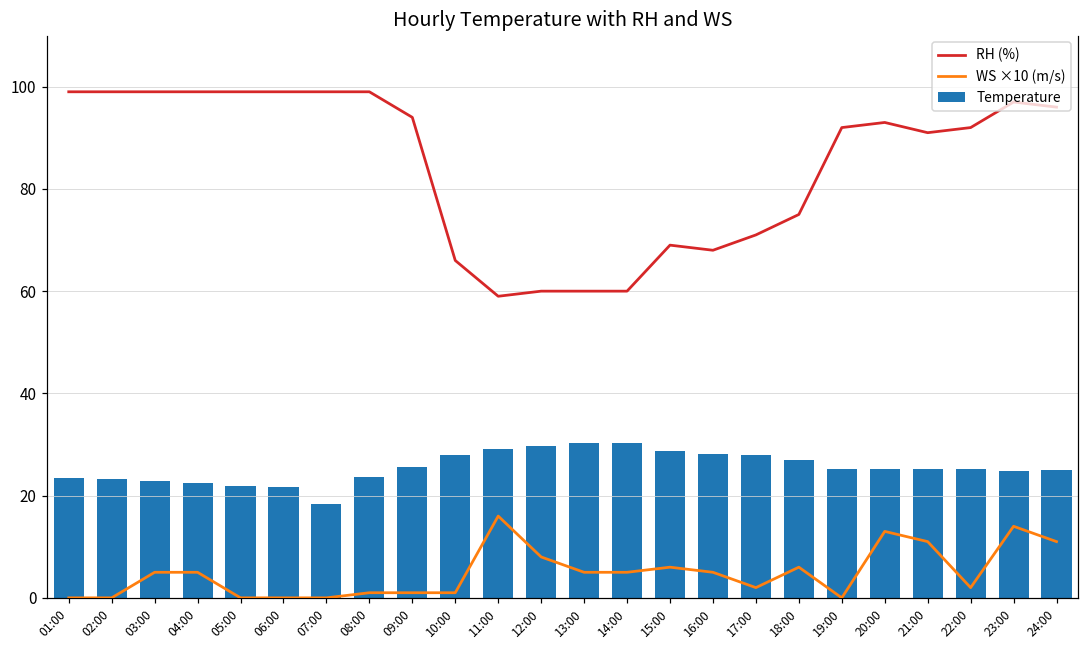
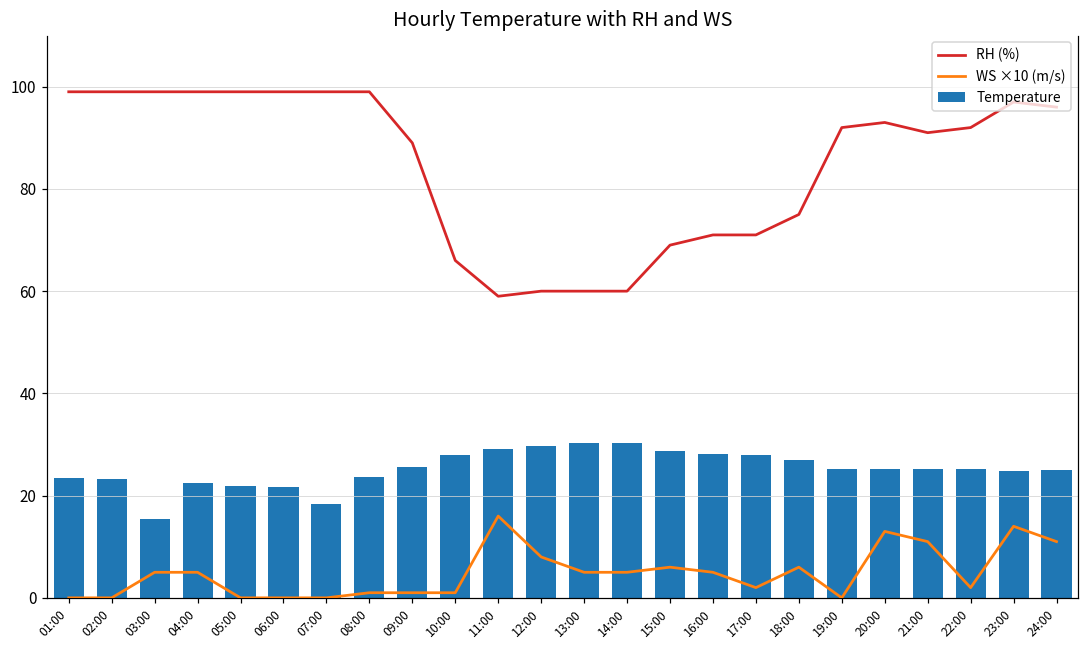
  {
    "RH (%)": {
      "01:00": 99,
      "02:00": 99,
      "03:00": 99,
      "04:00": 99,
      "05:00": 99,
      "06:00": 99,
      "07:00": 99,
      "08:00": 99,
-     "09:00": 94,
+     "09:00": 89,
      "10:00": 66,
      "11:00": 59,
      "12:00": 60,
      "13:00": 60,
      "14:00": 60,
      "15:00": 69,
-     "16:00": 68,
+     "16:00": 71,
      "17:00": 71,
      "18:00": 75,
      "19:00": 92,
      "20:00": 93,
      "21:00": 91,
      "22:00": 92
    },
    "Temperature": {
      "01:00": 23,
      "02:00": 23,
-     "03:00": 23,
+     "03:00": 16,
      "04:00": 22,
      "05:00": 22,
      "06:00": 22,
      "07:00": 18,
      "08:00": 24,
      "09:00": 26,
      "10:00": 28,
      "11:00": 29,
      "12:00": 30,
      "13:00": 30,
      "14:00": 30,
      "15:00": 29,
      "16:00": 28,
      "17:00": 28,
      "18:00": 27,
      "19:00": 25,
      "20:00": 25,
      "21:00": 25,
      "22:00": 25,
      "23:00": 25,
      "24:00": 25
    },
    "WS ×10 (m/s)": {
      "01:00": 0,
      "02:00": 0,
      "03:00": 5,
      "04:00": 5,
      "05:00": 0,
      "06:00": 0,
      "07:00": 0,
      "08:00": 1,
      "09:00": 1,
      "10:00": 1,
      "11:00": 16,
      "12:00": 8,
      "13:00": 5,
      "14:00": 5,
      "15:00": 6,
      "16:00": 5,
      "17:00": 2,
      "18:00": 6,
      "19:00": 0,
      "20:00": 13,
      "21:00": 11,
      "22:00": 2,
      "23:00": 14,
      "24:00": 11
    }
  }
